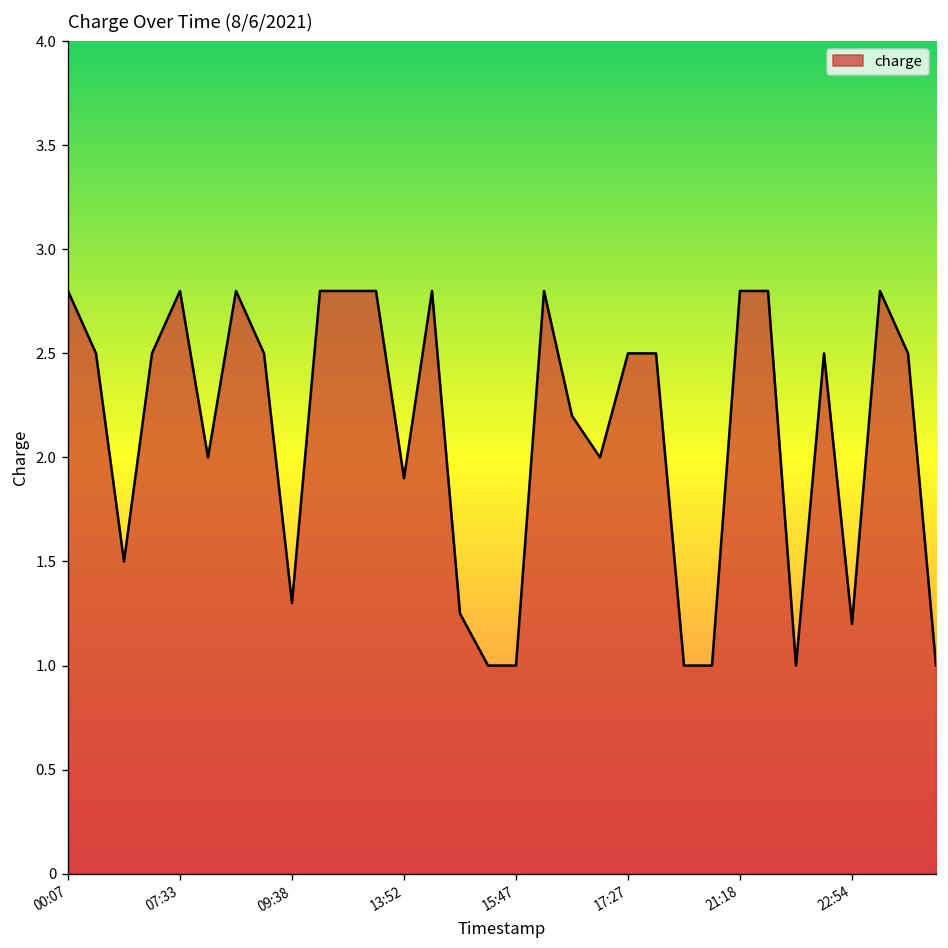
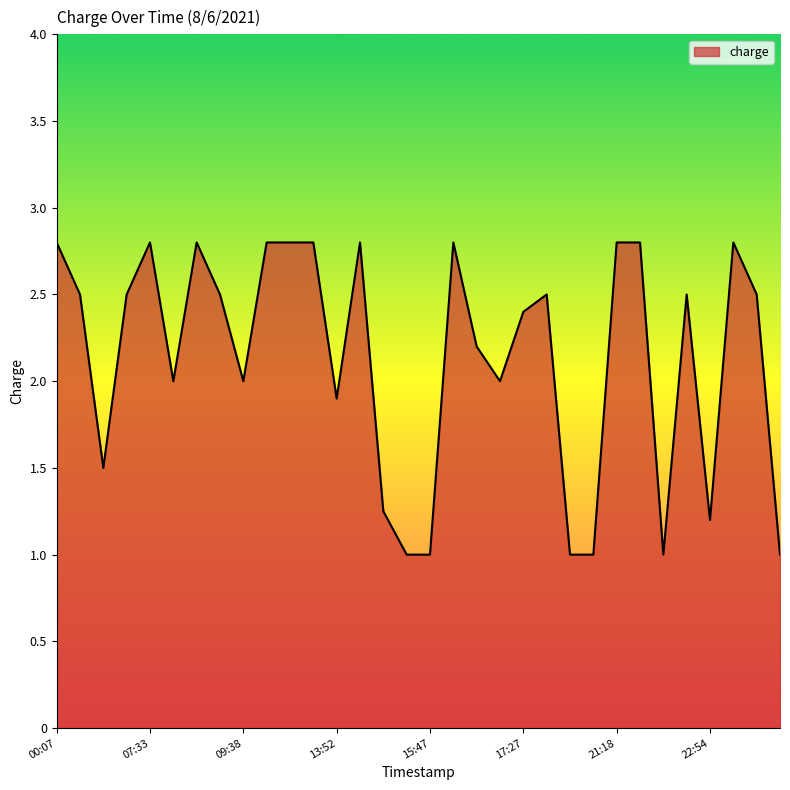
  {
    "00:07": 2.8,
    "07:33": 2.8,
-   "09:38": 1.3,
+   "09:38": 2.0,
    "13:52": 1.9,
    "15:47": 1.0,
-   "17:27": 2.5,
+   "17:27": 2.4,
    "21:18": 2.8,
    "22:54": 1.2
  }
